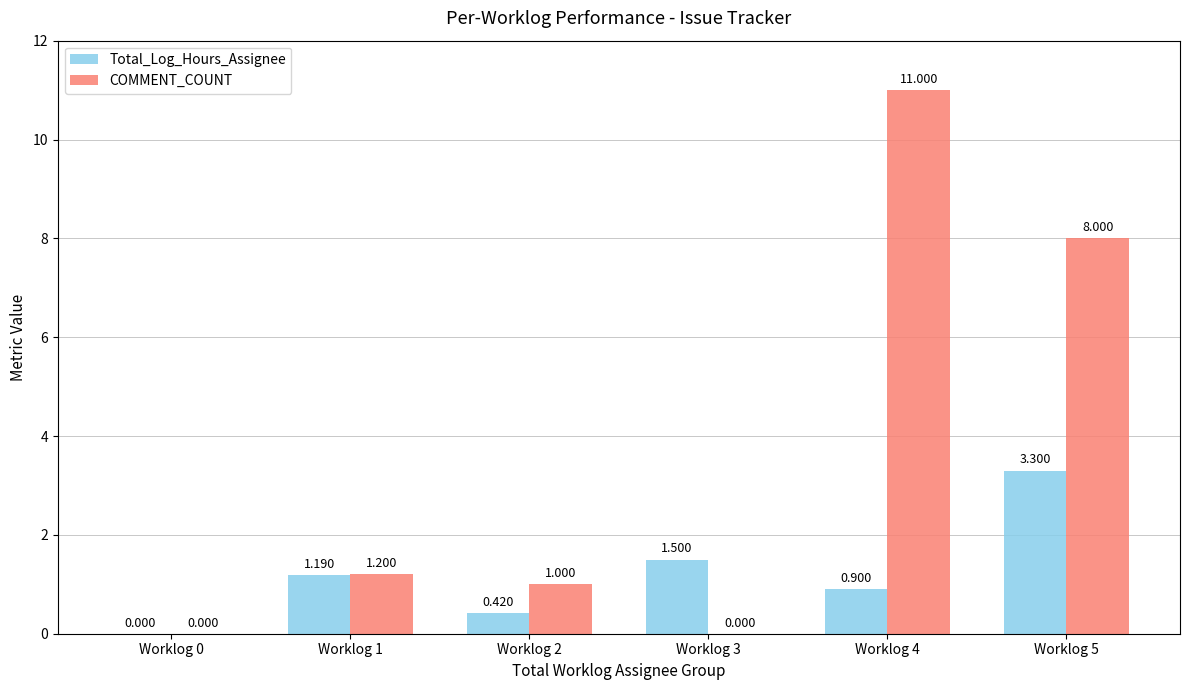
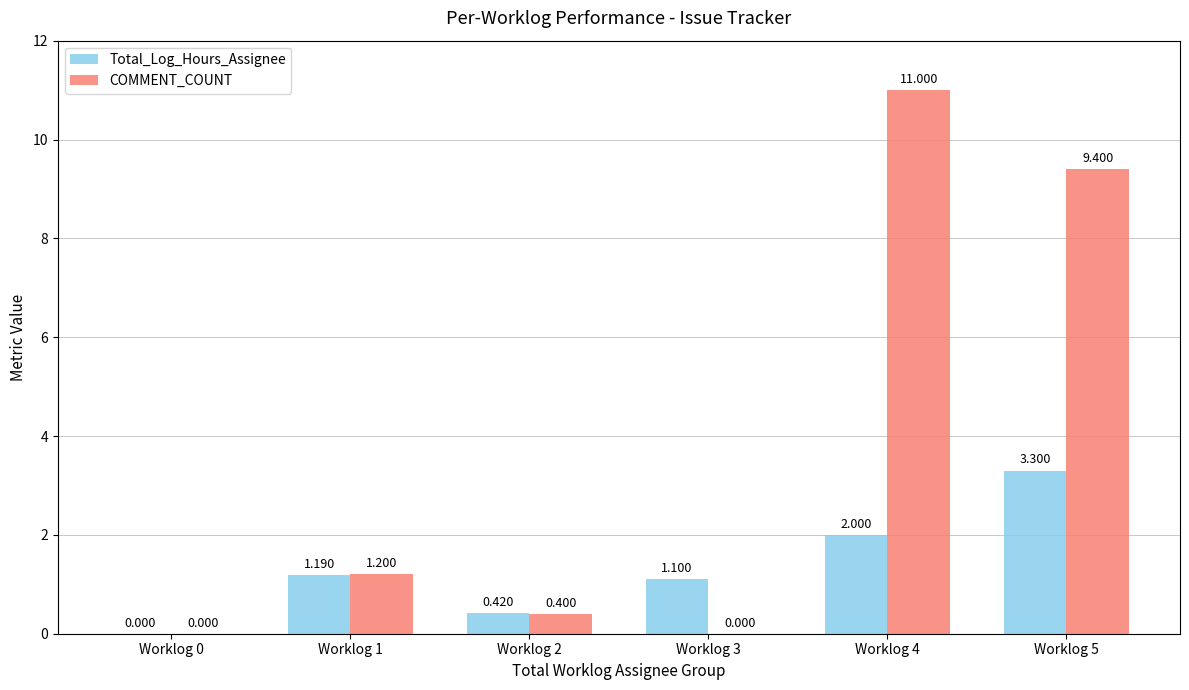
  {
    "Total_Log_Hours_Assignee": {
      "Worklog 0": 0.000,
      "Worklog 1": 1.190,
      "Worklog 2": 0.420,
-     "Worklog 3": 1.500,
-     "Worklog 4": 0.900,
+     "Worklog 3": 1.100,
+     "Worklog 4": 2.000,
      "Worklog 5": 3.300
    },
    "COMMENT_COUNT": {
      "Worklog 0": 0.000,
      "Worklog 1": 1.200,
-     "Worklog 2": 1.000,
+     "Worklog 2": 0.400,
      "Worklog 3": 0.000,
      "Worklog 4": 11.000,
-     "Worklog 5": 8.000
+     "Worklog 5": 9.400
    }
  }
